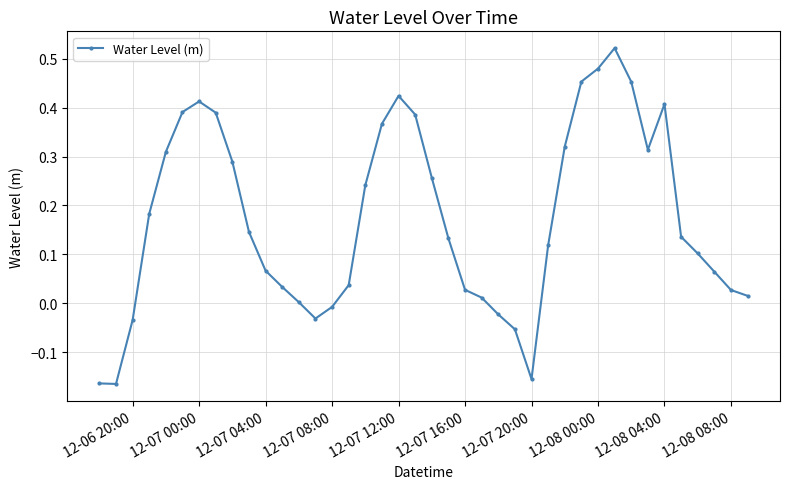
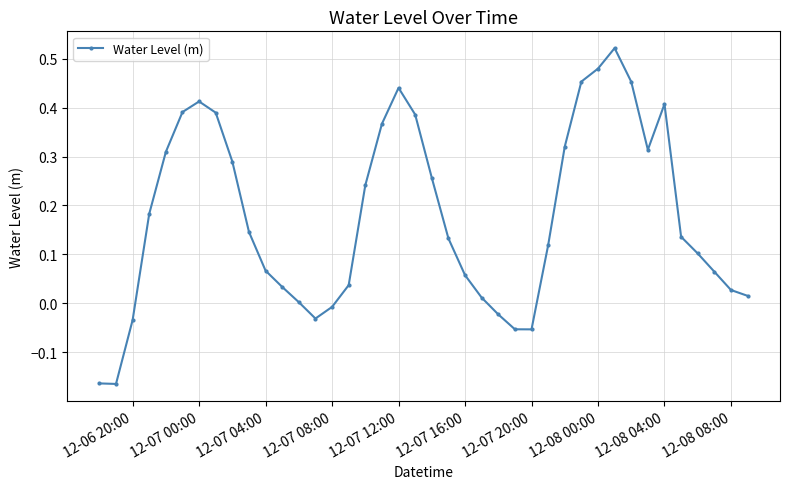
  {
    "12-06 20:00": -0.03,
    "12-07 00:00": 0.41,
    "12-07 04:00": 0.07,
    "12-07 08:00": -0.01,
-   "12-07 12:00": 0.42,
-   "12-07 16:00": 0.03,
-   "12-07 20:00": -0.16,
+   "12-07 12:00": 0.44,
+   "12-07 16:00": 0.06,
+   "12-07 20:00": -0.05,
    "12-08 00:00": 0.48,
    "12-08 04:00": 0.41,
    "12-08 08:00": 0.03
  }
